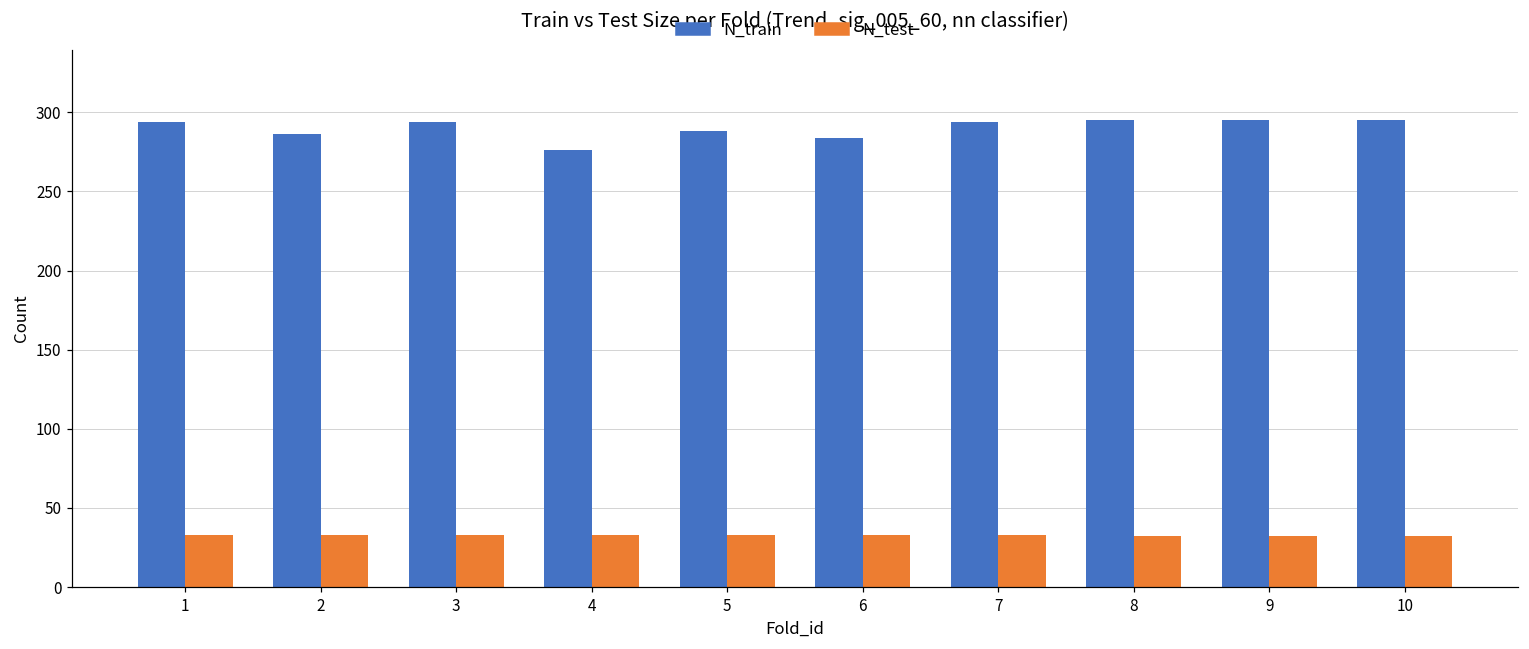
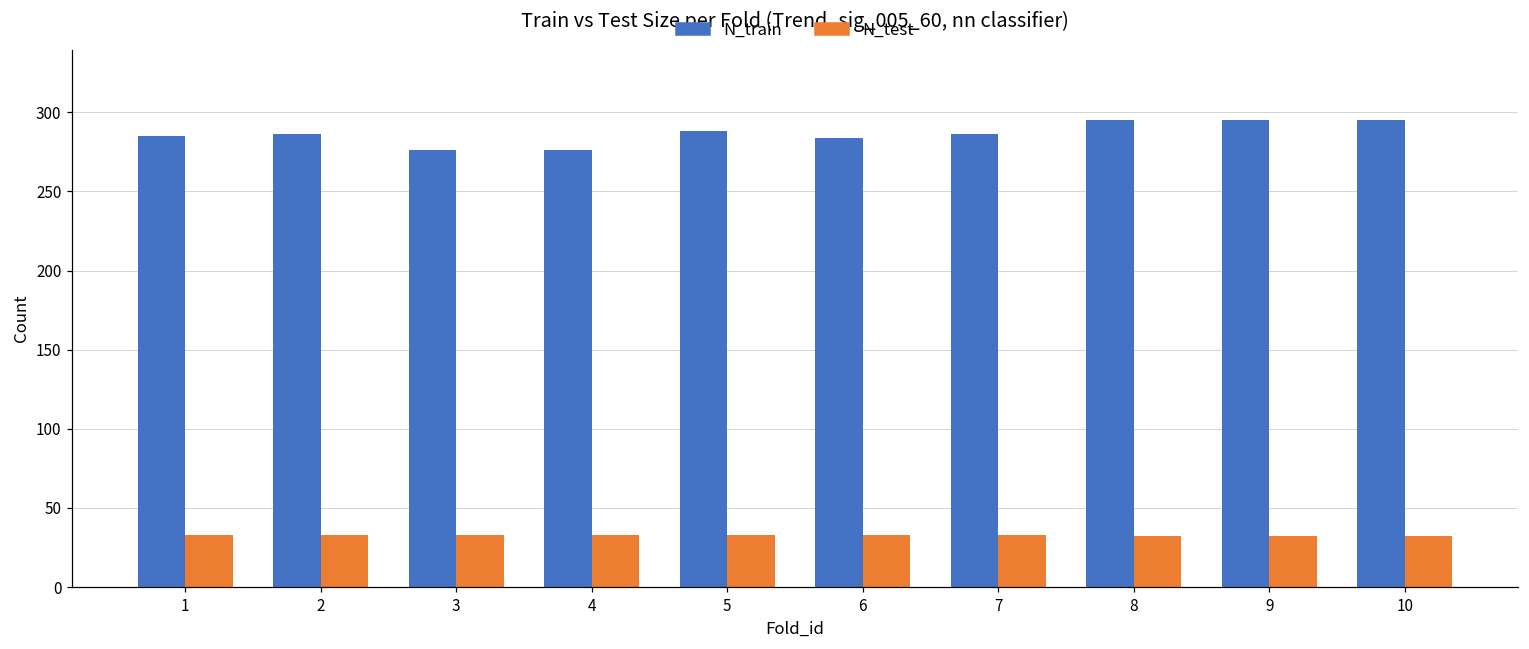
  {
    "N_train": {
-     "1": 294,
+     "1": 285,
      "2": 286,
-     "3": 294,
+     "3": 276,
      "4": 276,
      "5": 288,
      "6": 284,
-     "7": 294,
+     "7": 286,
      "8": 295,
      "9": 295,
      "10": 295
    },
    "N_test": {
      "1": 33,
      "2": 33,
      "3": 33,
      "4": 33,
      "5": 33,
      "6": 33,
      "7": 33,
      "8": 32,
      "9": 32,
      "10": 32
    }
  }
